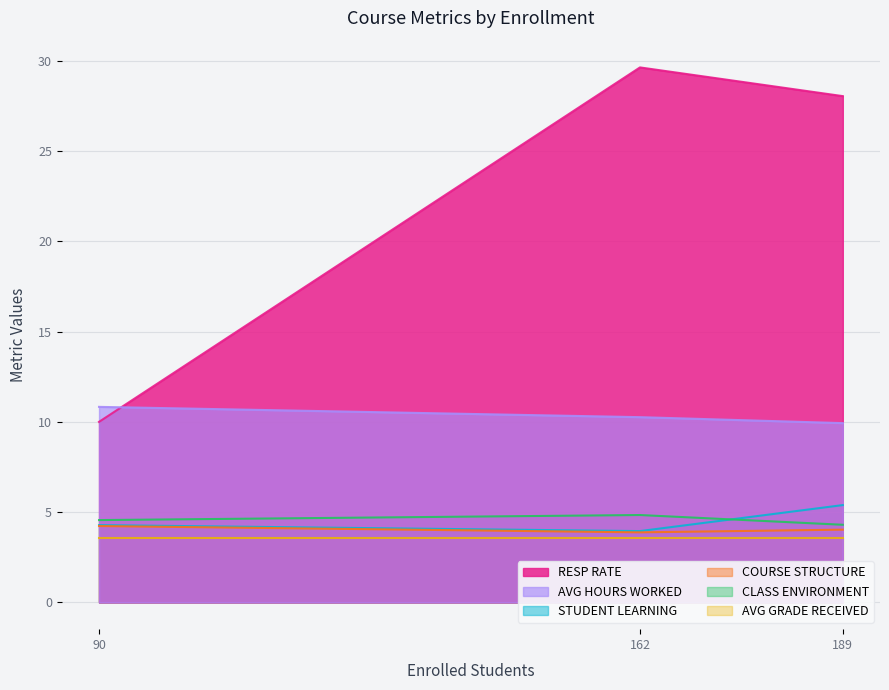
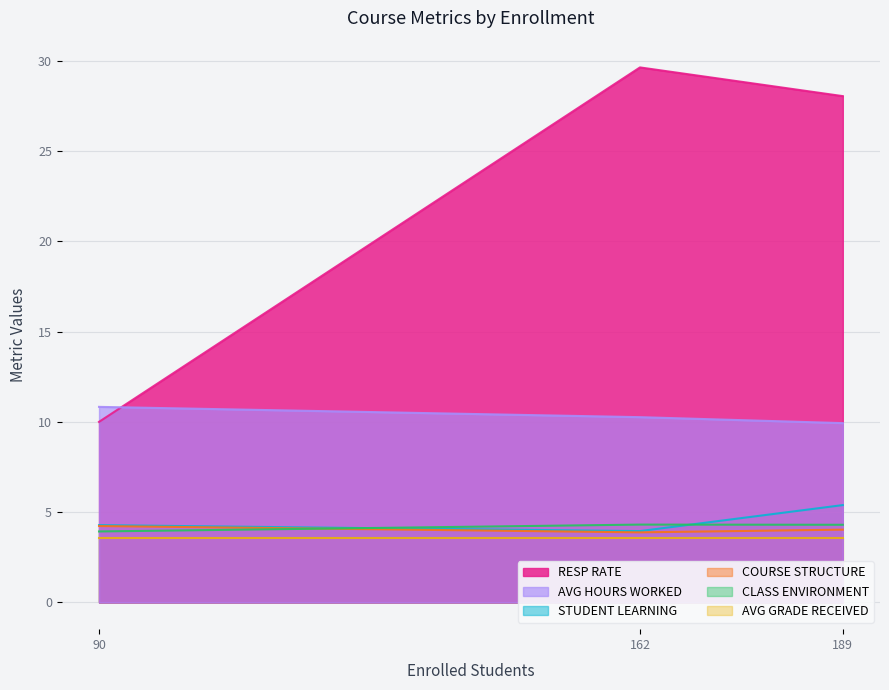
  {
    "RESP RATE": {
      "90": 10.0,
      "162": 29.6,
      "189": 28.0
    },
    "AVG HOURS WORKED": {
      "90": 10.8,
      "162": 10.3,
      "189": 9.9
    },
    "STUDENT LEARNING": {
      "189": 5.4
    },
    "CLASS ENVIRONMENT": {
-     "90": 4.6,
-     "162": 4.8,
+     "90": 3.9,
+     "162": 4.3,
      "189": 4.3
    }
  }
